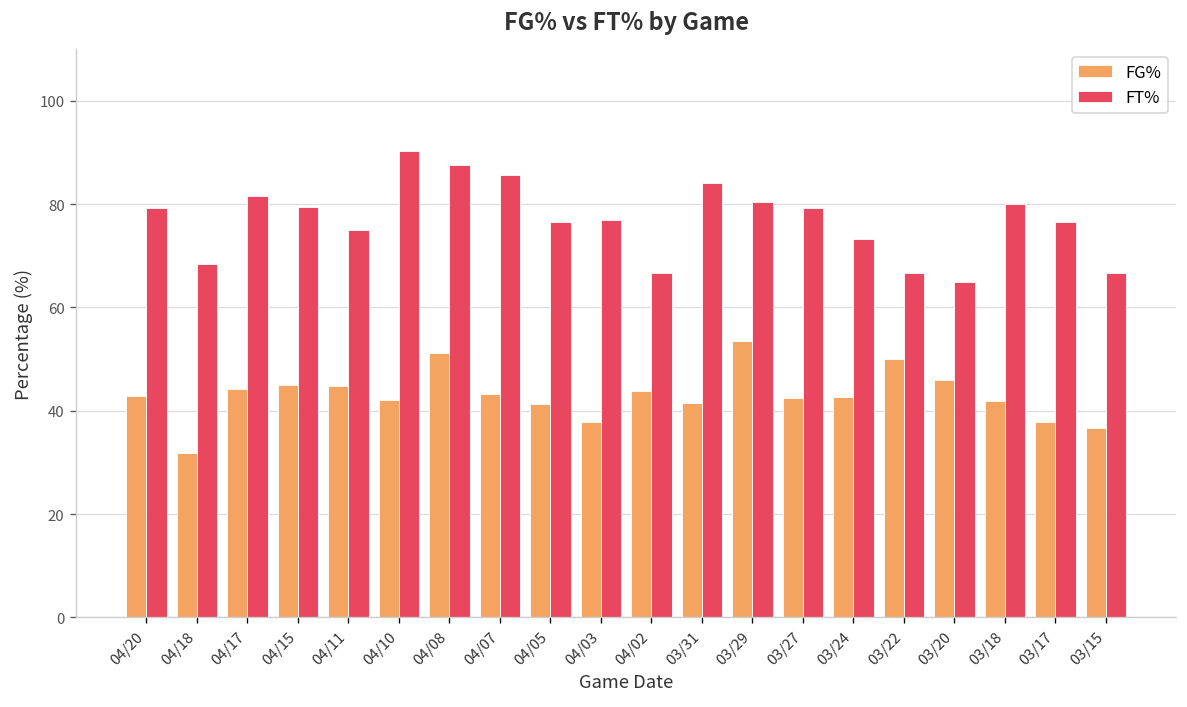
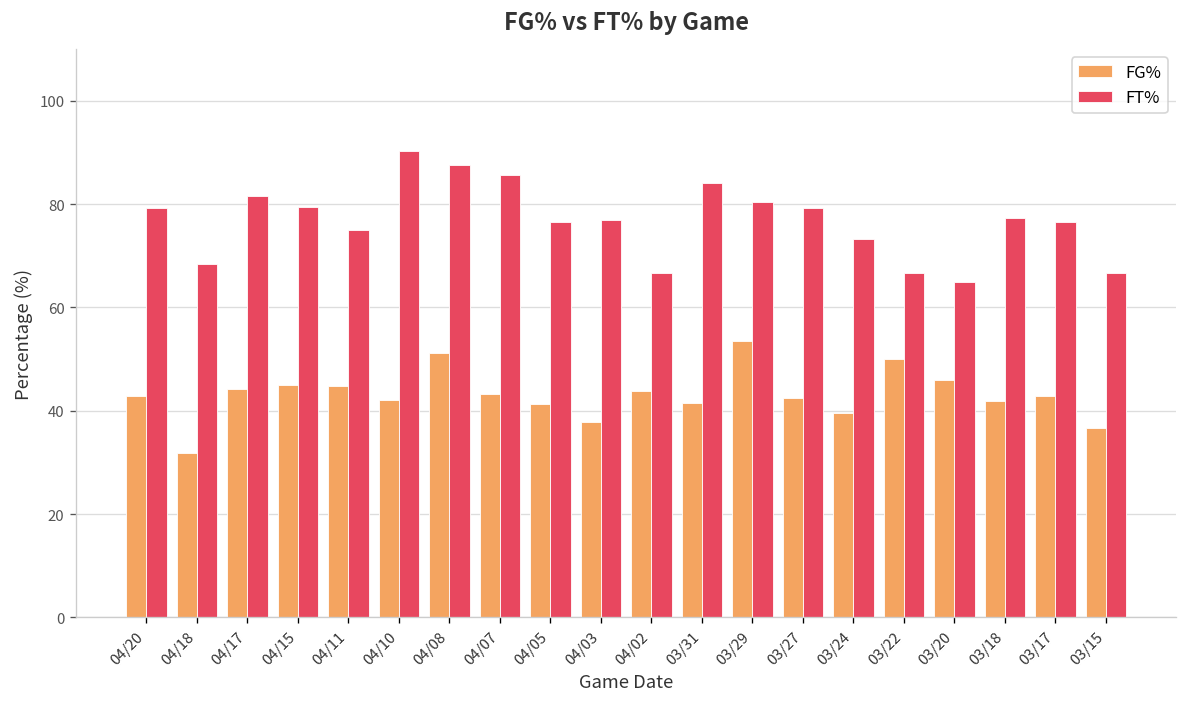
  {
    "FG%": {
      "04/20": 43,
      "04/18": 32,
      "04/17": 44,
      "04/15": 45,
      "04/11": 45,
      "04/10": 42,
      "04/08": 51,
      "04/07": 43,
      "04/05": 41,
      "04/03": 38,
      "04/02": 44,
      "03/31": 42,
      "03/29": 53,
      "03/27": 43,
-     "03/24": 43,
+     "03/24": 40,
      "03/22": 50,
      "03/20": 46,
      "03/18": 42,
-     "03/17": 38,
+     "03/17": 43,
      "03/15": 37
    },
    "FT%": {
      "04/20": 79,
      "04/18": 68,
      "04/17": 82,
      "04/15": 80,
      "04/11": 75,
      "04/10": 90,
      "04/08": 88,
      "04/07": 86,
      "04/05": 77,
      "04/03": 77,
      "04/02": 67,
      "03/31": 84,
      "03/29": 80,
      "03/27": 79,
      "03/24": 73,
      "03/22": 67,
      "03/20": 65,
-     "03/18": 80,
+     "03/18": 77,
      "03/17": 77,
      "03/15": 67
    }
  }
